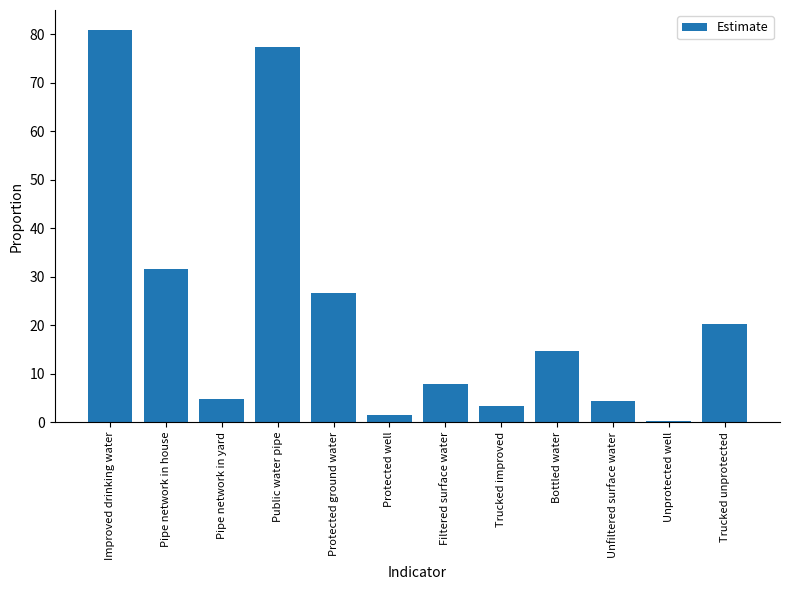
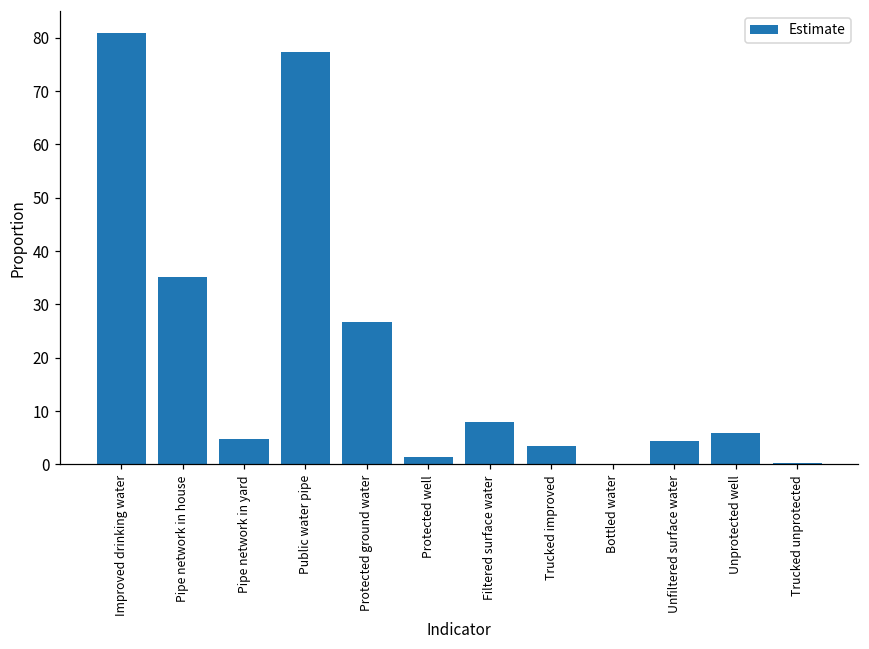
  {
    "Improved drinking water": 81,
-   "Pipe network in house": 32,
+   "Pipe network in house": 35,
    "Pipe network in yard": 5,
    "Public water pipe": 77,
    "Protected ground water": 27,
    "Protected well": 1,
    "Filtered surface water": 8,
    "Trucked improved": 3,
-   "Bottled water": 15,
+   "Bottled water": 0,
    "Unfiltered surface water": 4,
-   "Unprotected well": 0,
-   "Trucked unprotected": 20
+   "Unprotected well": 6,
+   "Trucked unprotected": 0
  }
